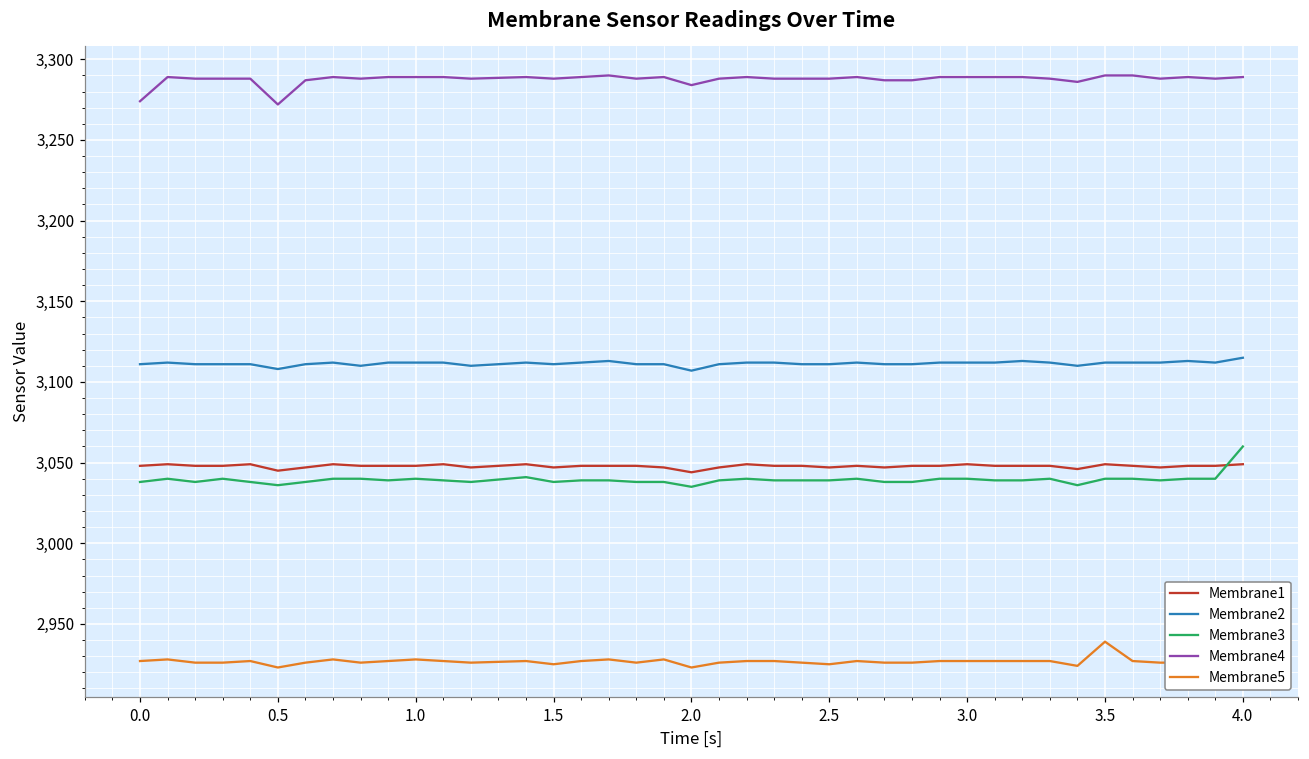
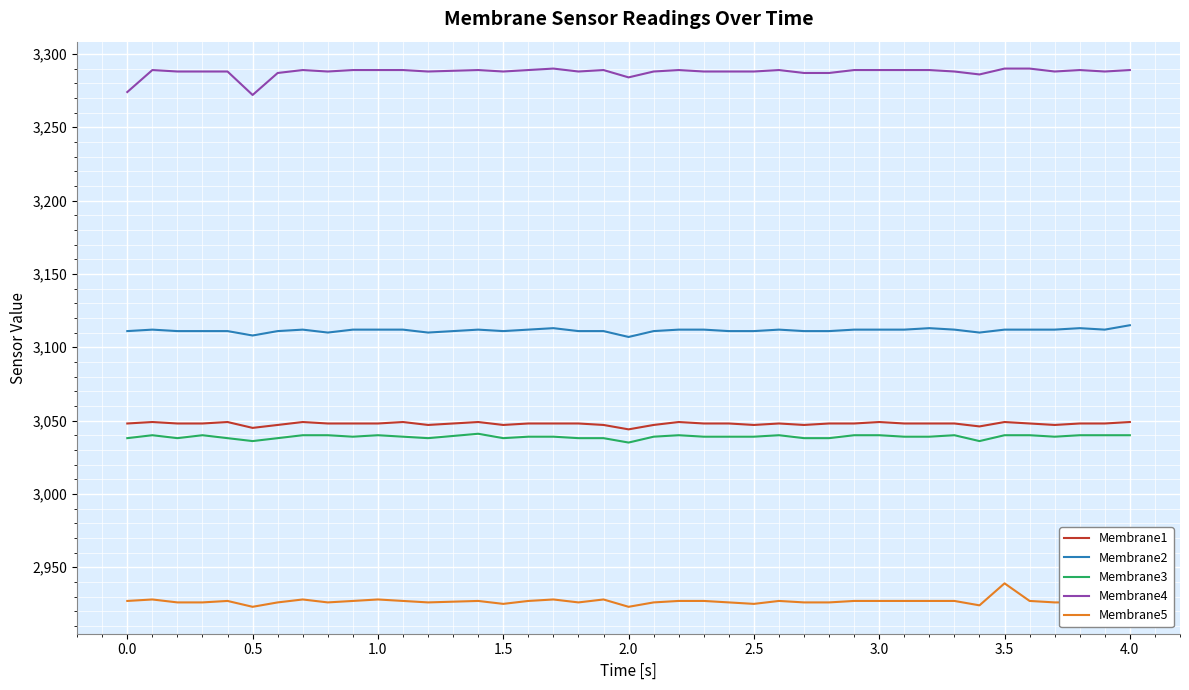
  {
    "Membrane1": {
      "0.0": "3,048",
      "0.5": "3,045",
      "1.0": "3,048",
      "1.5": "3,047",
      "2.0": "3,044",
      "2.5": "3,047",
      "3.0": "3,049",
      "3.5": "3,049",
      "4.0": "3,049"
    },
    "Membrane2": {
      "0.0": "3,111",
      "0.5": "3,108",
      "1.0": "3,112",
      "1.5": "3,111",
      "2.0": "3,107",
      "2.5": "3,111",
      "3.0": "3,112",
      "3.5": "3,112",
      "4.0": "3,115"
    },
    "Membrane3": {
      "0.0": "3,038",
      "0.5": "3,036",
      "1.0": "3,040",
      "1.5": "3,038",
      "2.0": "3,035",
      "2.5": "3,039",
      "3.0": "3,040",
      "3.5": "3,040",
-     "4.0": "3,060"
+     "4.0": "3,040"
    },
    "Membrane4": {
      "0.0": "3,274",
      "0.5": "3,272",
      "1.0": "3,289",
      "1.5": "3,288",
      "2.0": "3,284",
      "2.5": "3,288",
      "3.0": "3,289",
      "3.5": "3,290",
      "4.0": "3,289"
    },
    "Membrane5": {
      "0.0": "2,927",
      "0.5": "2,923",
      "1.0": "2,928",
      "1.5": "2,925",
      "2.0": "2,923",
      "2.5": "2,925",
      "3.0": "2,927",
      "3.5": "2,939"
    }
  }
